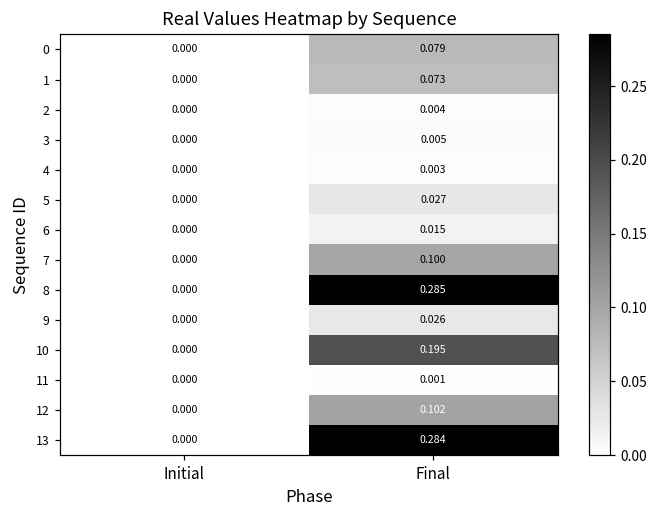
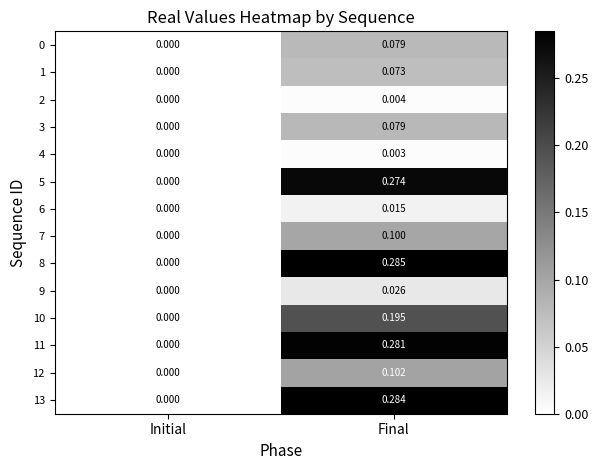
  {
    "0": {
      "Initial": 0.000,
      "Final": 0.079
    },
    "1": {
      "Initial": 0.000,
      "Final": 0.073
    },
    "2": {
      "Initial": 0.000,
      "Final": 0.004
    },
    "3": {
      "Initial": 0.000,
-     "Final": 0.005
+     "Final": 0.079
    },
    "4": {
      "Initial": 0.000,
      "Final": 0.003
    },
    "5": {
      "Initial": 0.000,
-     "Final": 0.027
+     "Final": 0.274
    },
    "6": {
      "Initial": 0.000,
      "Final": 0.015
    },
    "7": {
      "Initial": 0.000,
      "Final": 0.100
    },
    "8": {
      "Initial": 0.000,
      "Final": 0.285
    },
    "9": {
      "Initial": 0.000,
      "Final": 0.026
    },
    "10": {
      "Initial": 0.000,
      "Final": 0.195
    },
    "11": {
      "Initial": 0.000,
-     "Final": 0.001
+     "Final": 0.281
    },
    "12": {
      "Initial": 0.000,
      "Final": 0.102
    },
    "13": {
      "Initial": 0.000,
      "Final": 0.284
    }
  }
